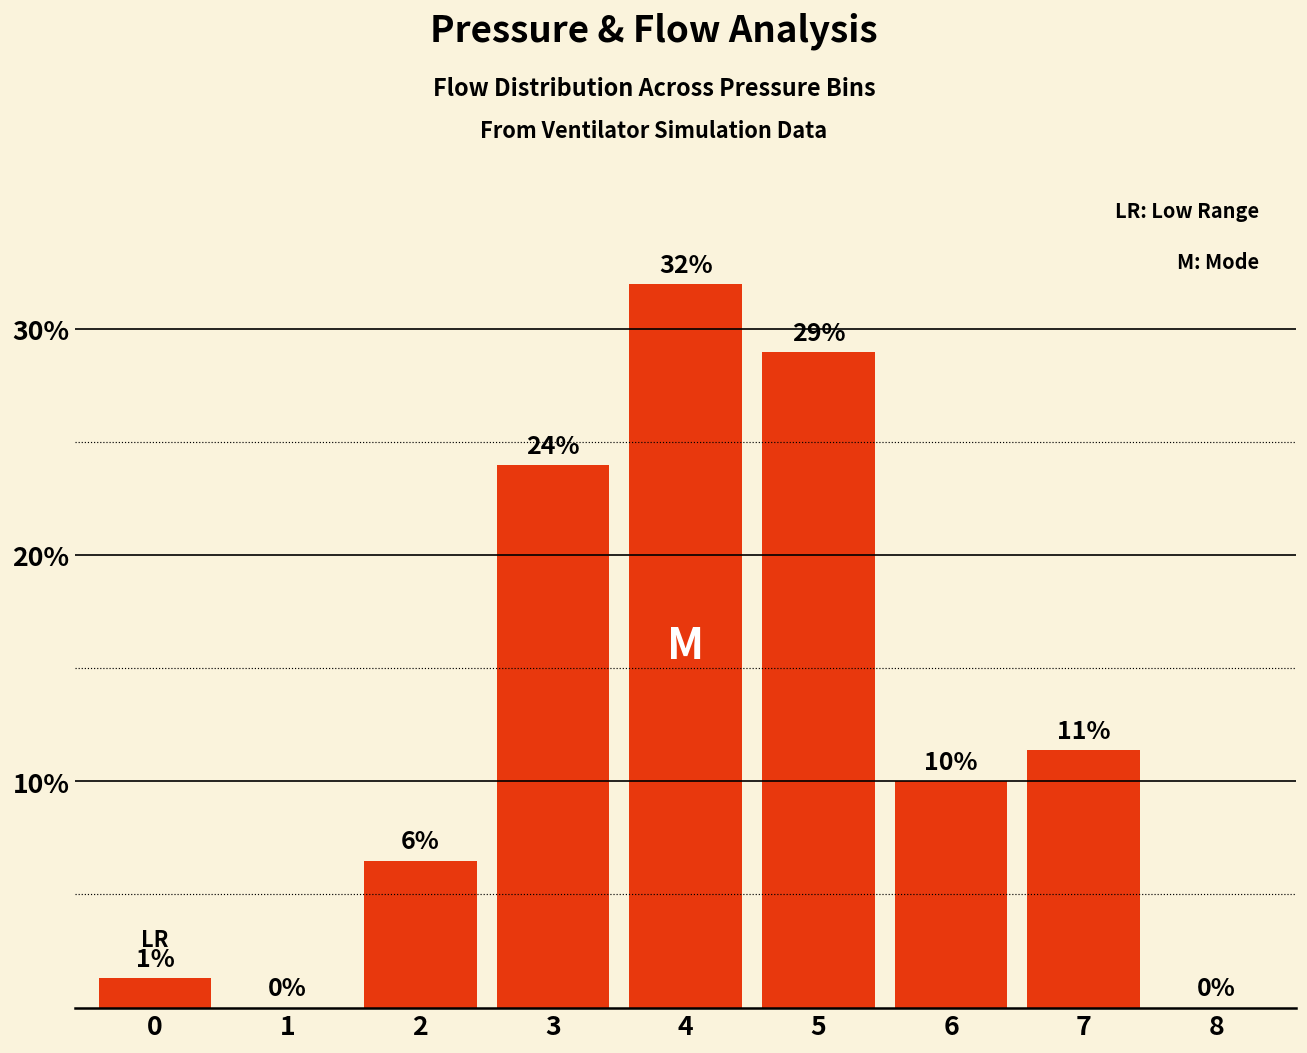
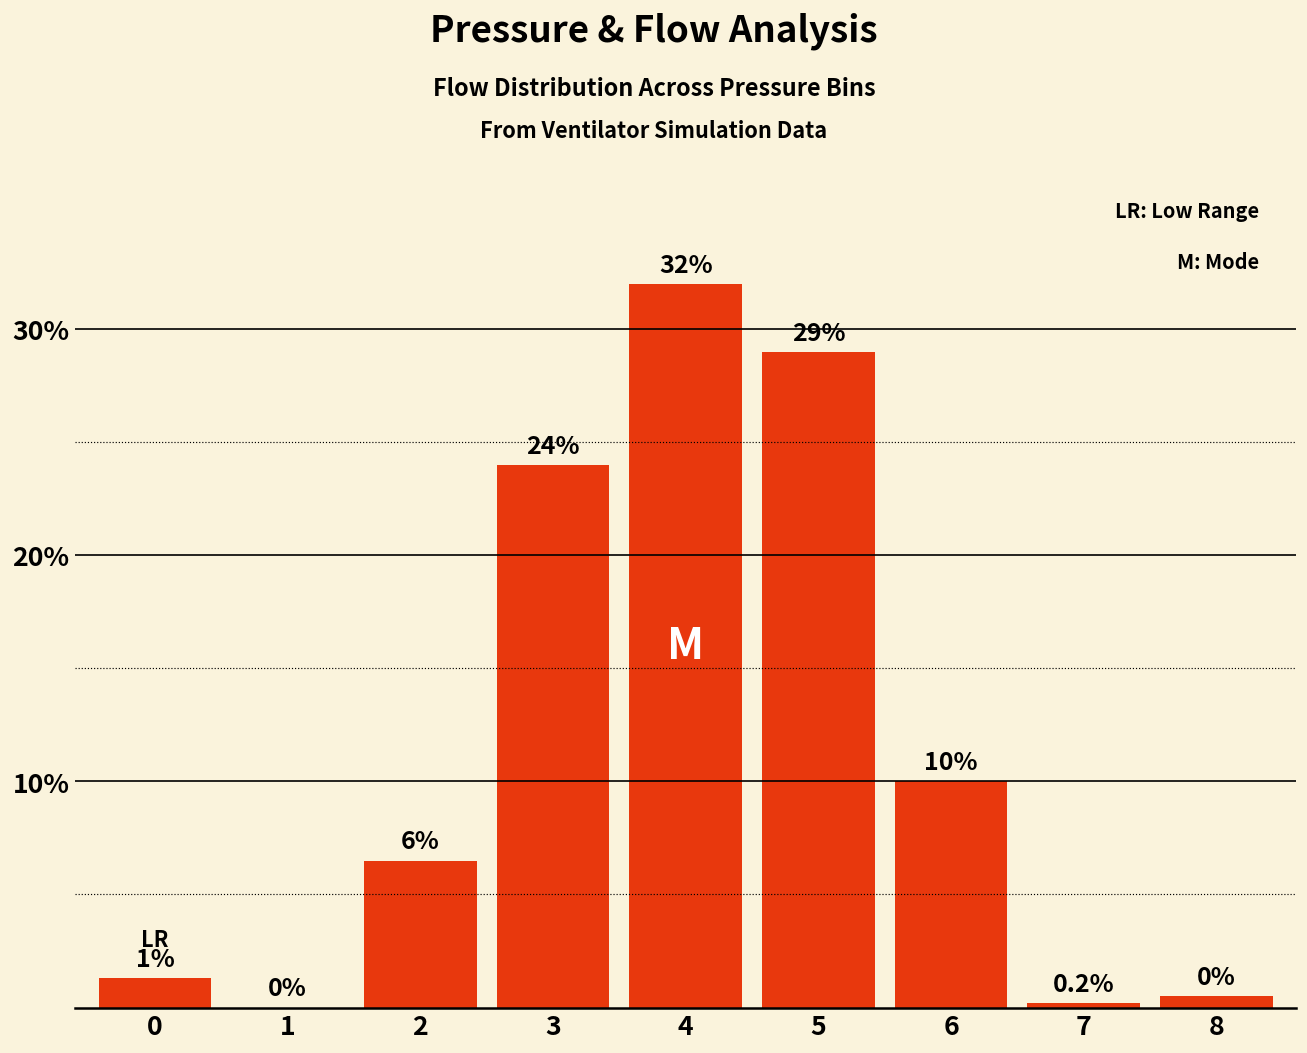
  {
    "0": "1%",
    "1": "0%",
    "2": "6%",
    "3": "24%",
    "4": "32%",
    "5": "29%",
    "6": "10%",
-   "7": "11%",
-   "8": "0.0%"
+   "7": "0.2%",
+   "8": "0.5%"
  }
